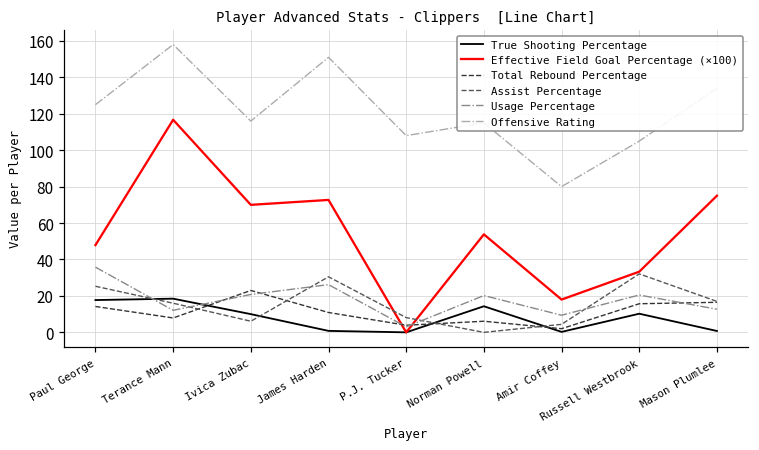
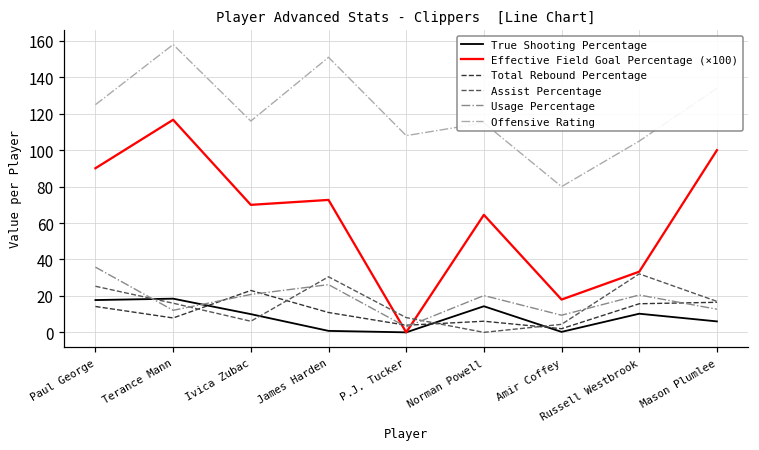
  {
    "True Shooting Percentage": {
      "Paul George": 18,
      "Terance Mann": 18,
      "Ivica Zubac": 10,
      "James Harden": 1,
      "Norman Powell": 14,
      "Amir Coffey": 0,
      "Russell Westbrook": 10,
-     "Mason Plumlee": 1
+     "Mason Plumlee": 6
    },
    "Effective Field Goal Percentage (×100)": {
-     "Paul George": 48,
+     "Paul George": 90,
      "Terance Mann": 117,
      "Ivica Zubac": 70,
      "James Harden": 73,
-     "Norman Powell": 54,
+     "Norman Powell": 65,
      "Amir Coffey": 18,
-     "Mason Plumlee": 75
+     "Mason Plumlee": 100
    }
  }
